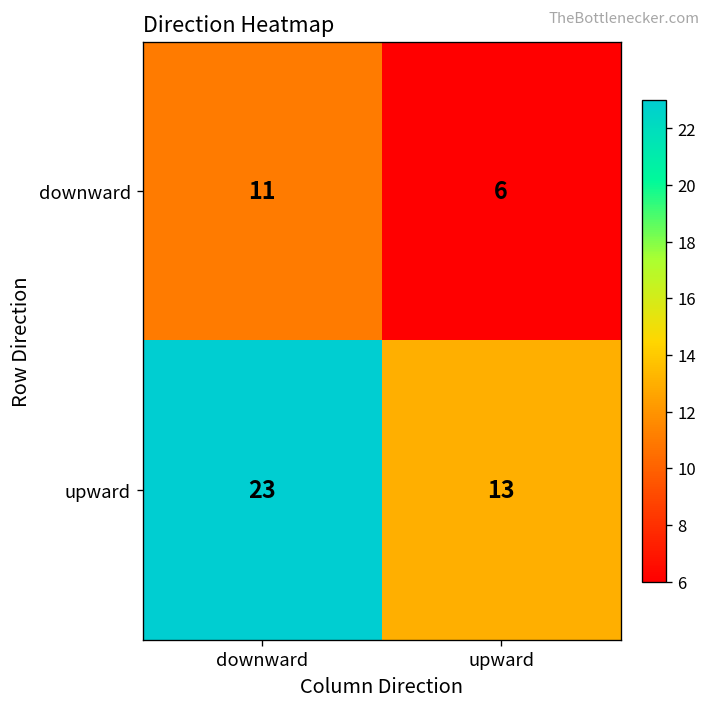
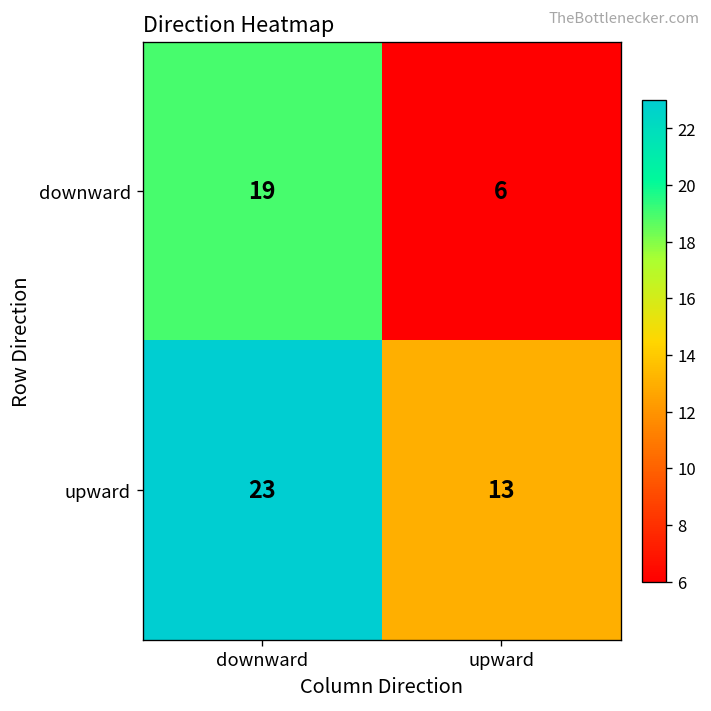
  {
    "downward": {
-     "downward": 11,
+     "downward": 19,
      "upward": 6
    },
    "upward": {
      "downward": 23,
      "upward": 13
    }
  }
